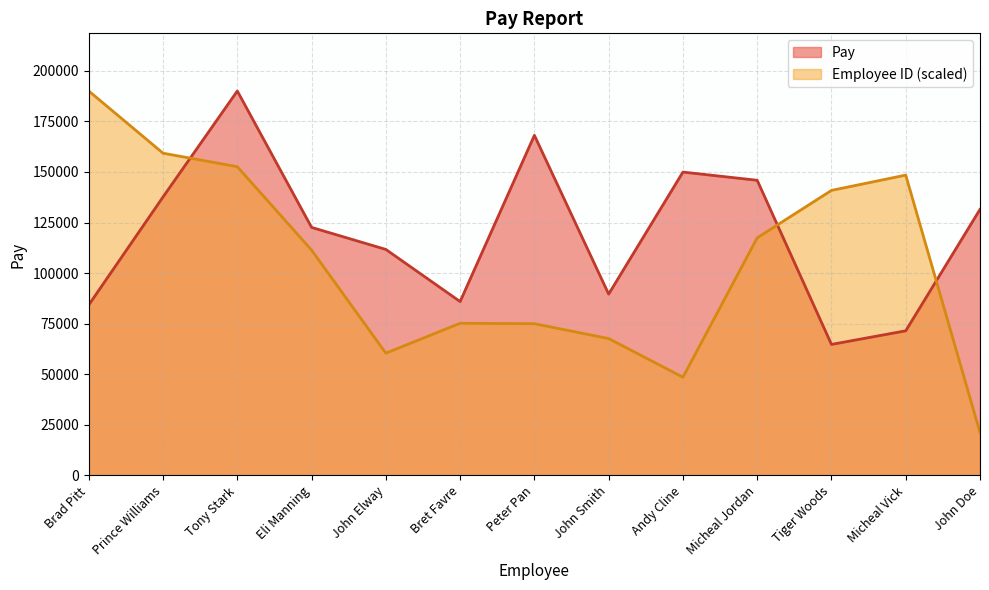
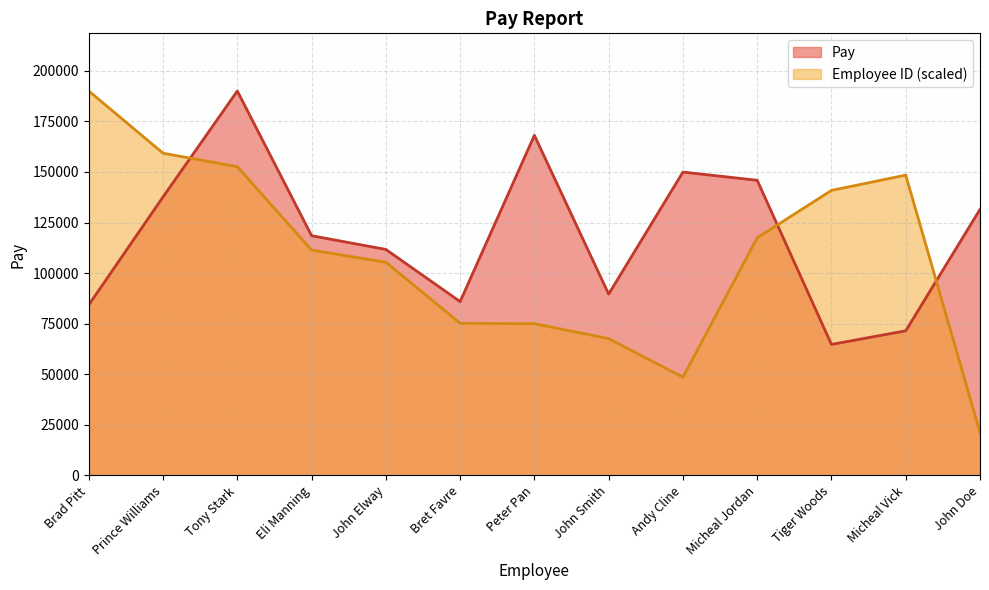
  {
    "Pay": {
      "Brad Pitt": 84000,
      "Prince Williams": 138000,
      "Tony Stark": 190000,
-     "Eli Manning": 123000,
+     "Eli Manning": 118000,
      "John Elway": 112000,
      "Bret Favre": 86000,
      "Peter Pan": 168000,
      "John Smith": 90000,
      "Andy Cline": 150000,
      "Micheal Jordan": 146000,
      "Tiger Woods": 65000,
      "Micheal Vick": 71000,
      "John Doe": 132000
    },
    "Employee ID (scaled)": {
      "Brad Pitt": 190000,
      "Prince Williams": 159000,
      "Tony Stark": 153000,
      "Eli Manning": 111000,
-     "John Elway": 60000,
+     "John Elway": 105000,
      "Bret Favre": 75000,
      "Peter Pan": 75000,
      "John Smith": 68000,
      "Andy Cline": 49000,
      "Micheal Jordan": 117000,
      "Tiger Woods": 141000,
      "Micheal Vick": 148000,
      "John Doe": 21000
    }
  }
